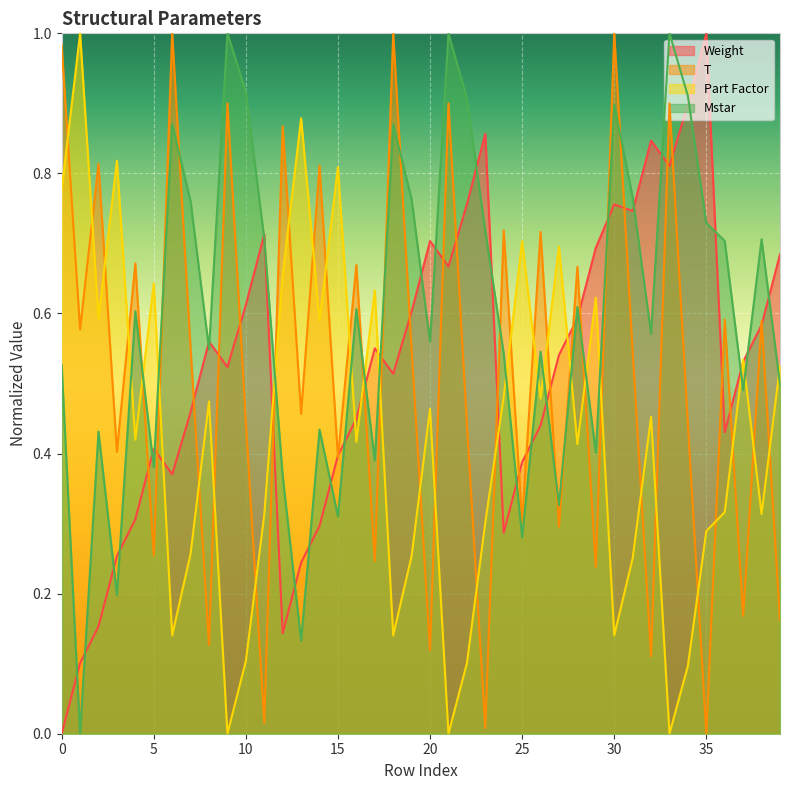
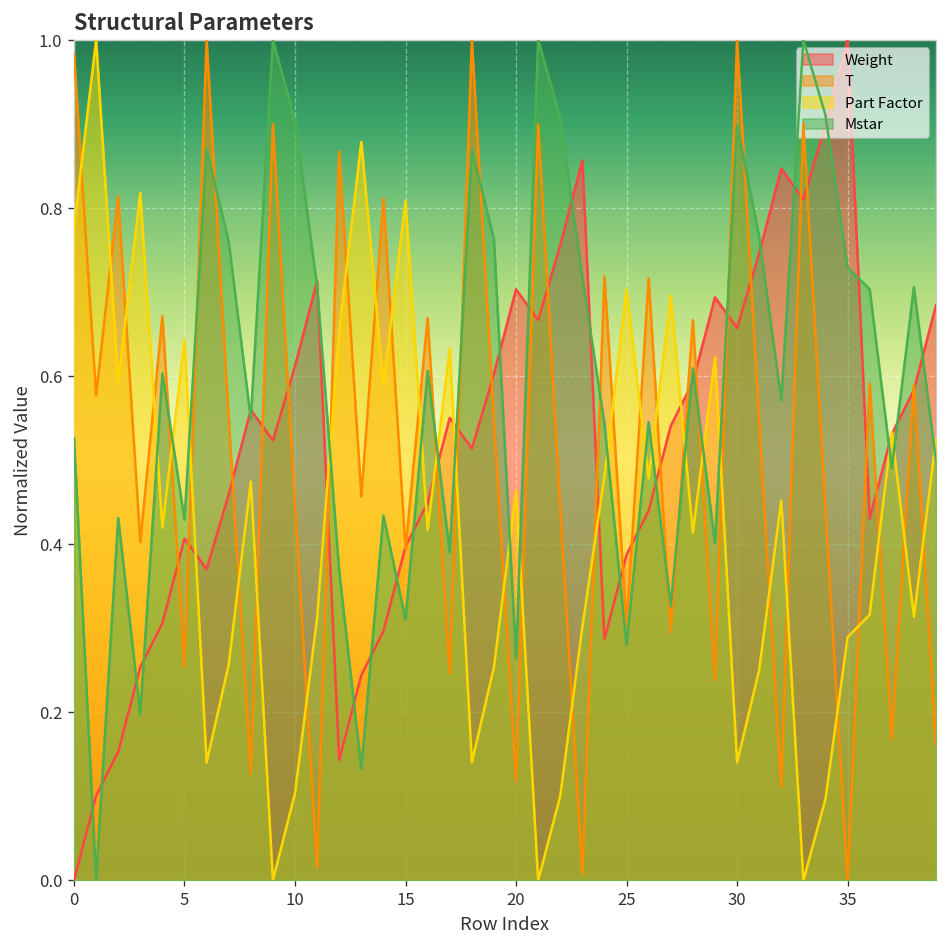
  {
    "Weight": {
      "0": 0.00,
      "5": 0.41,
      "10": 0.61,
      "20": 0.70,
      "25": 0.39,
-     "30": 0.76,
+     "30": 0.66,
      "35": 1.00
    },
    "Mstar": {
      "0": 0.53,
-     "5": 0.38,
-     "10": 0.92,
+     "5": 0.43,
+     "10": 0.90,
      "15": 0.31,
-     "20": 0.56,
+     "20": 0.26,
      "25": 0.28,
      "30": 0.90,
      "35": 0.73
    }
  }
